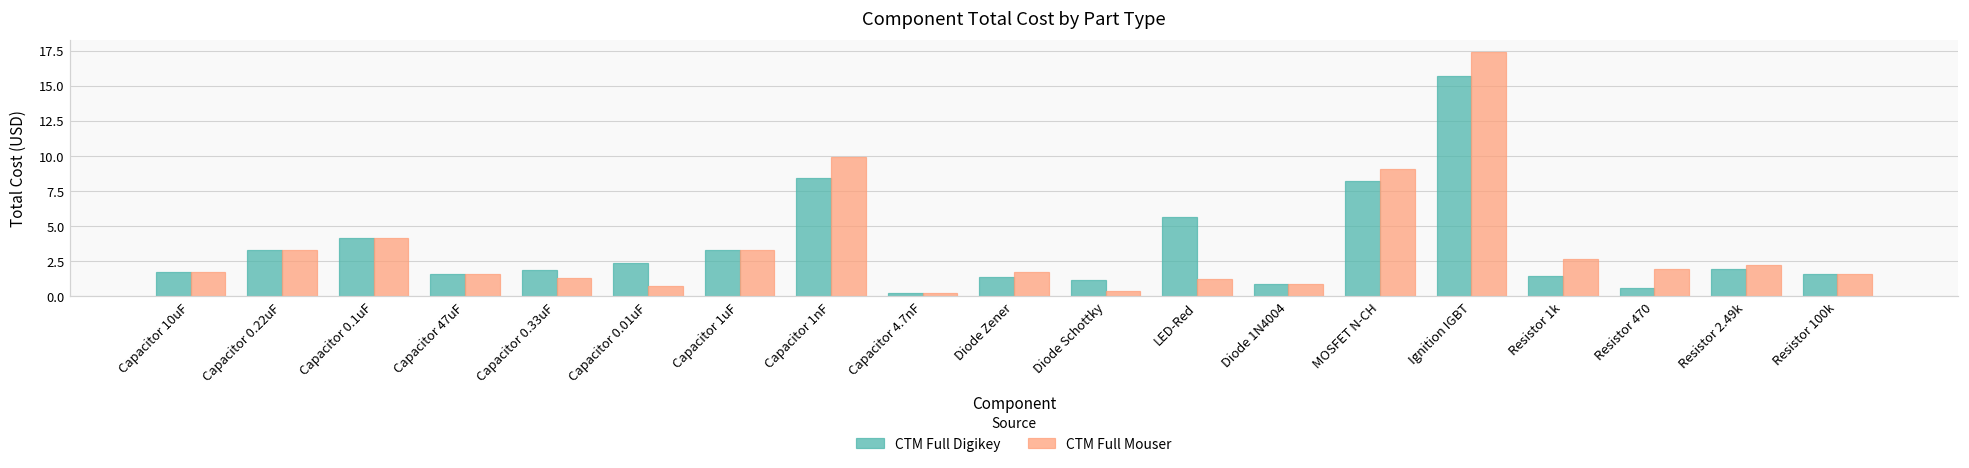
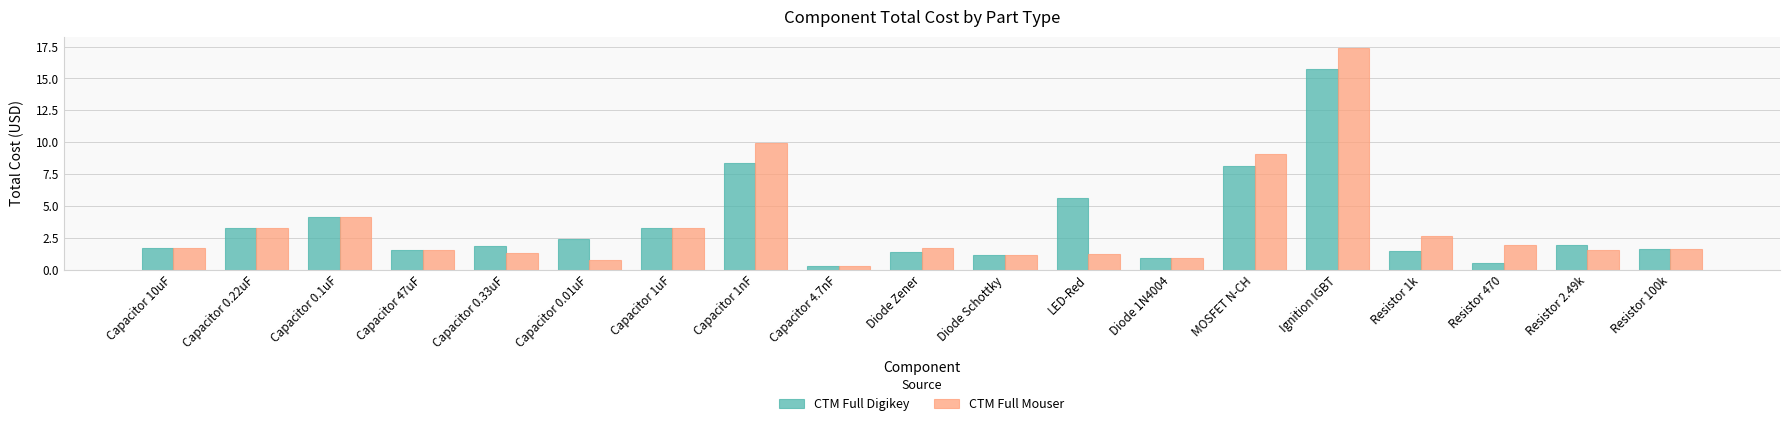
  {
    "CTM Full Digikey": {
      "Capacitor 10uF": 1.7,
      "Capacitor 0.22uF": 3.3,
      "Capacitor 0.1uF": 4.2,
      "Capacitor 47uF": 1.6,
      "Capacitor 0.33uF": 1.9,
      "Capacitor 0.01uF": 2.4,
      "Capacitor 1uF": 3.3,
      "Capacitor 1nF": 8.4,
      "Capacitor 4.7nF": 0.3,
      "Diode Zener": 1.4,
      "Diode Schottky": 1.2,
      "LED-Red": 5.6,
      "Diode 1N4004": 0.9,
      "MOSFET N-CH": 8.2,
      "Ignition IGBT": 15.7,
      "Resistor 1k": 1.4,
      "Resistor 470": 0.5,
      "Resistor 2.49k": 2.0,
      "Resistor 100k": 1.6
    },
    "CTM Full Mouser": {
      "Capacitor 10uF": 1.7,
      "Capacitor 0.22uF": 3.3,
      "Capacitor 0.1uF": 4.2,
      "Capacitor 47uF": 1.6,
      "Capacitor 0.33uF": 1.3,
      "Capacitor 0.01uF": 0.7,
      "Capacitor 1uF": 3.3,
      "Capacitor 1nF": 9.9,
      "Capacitor 4.7nF": 0.3,
      "Diode Zener": 1.7,
-     "Diode Schottky": 0.4,
+     "Diode Schottky": 1.2,
      "LED-Red": 1.2,
      "Diode 1N4004": 0.9,
      "MOSFET N-CH": 9.1,
      "Ignition IGBT": 17.4,
      "Resistor 1k": 2.6,
      "Resistor 470": 2.0,
-     "Resistor 2.49k": 2.2,
+     "Resistor 2.49k": 1.6,
      "Resistor 100k": 1.6
    }
  }
